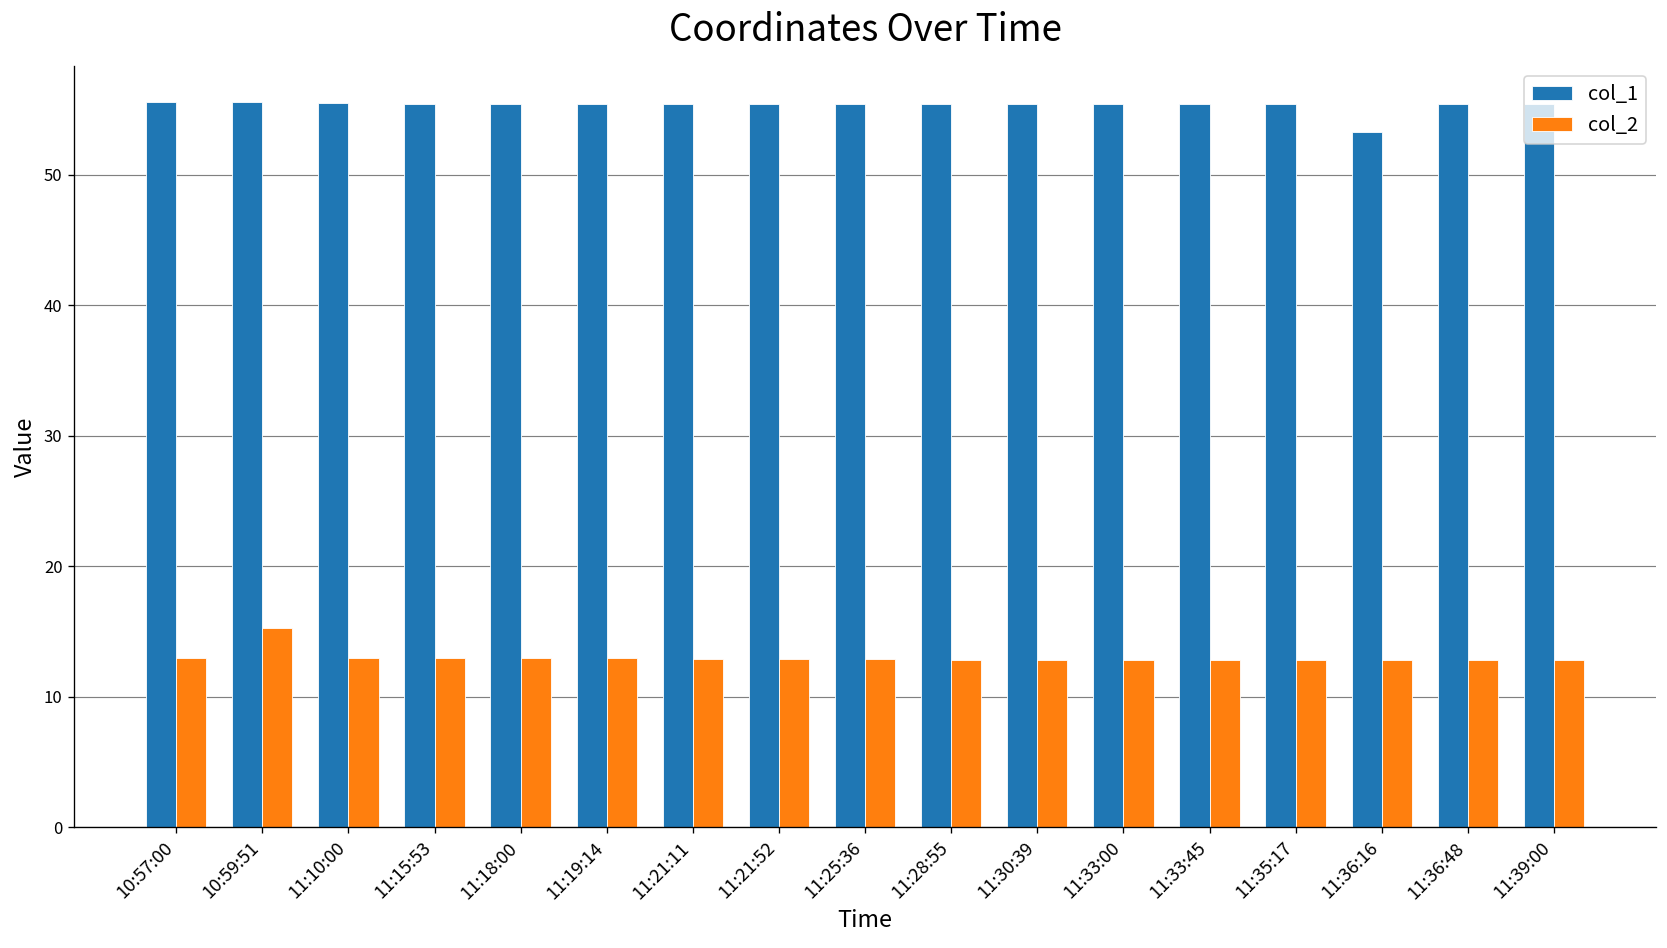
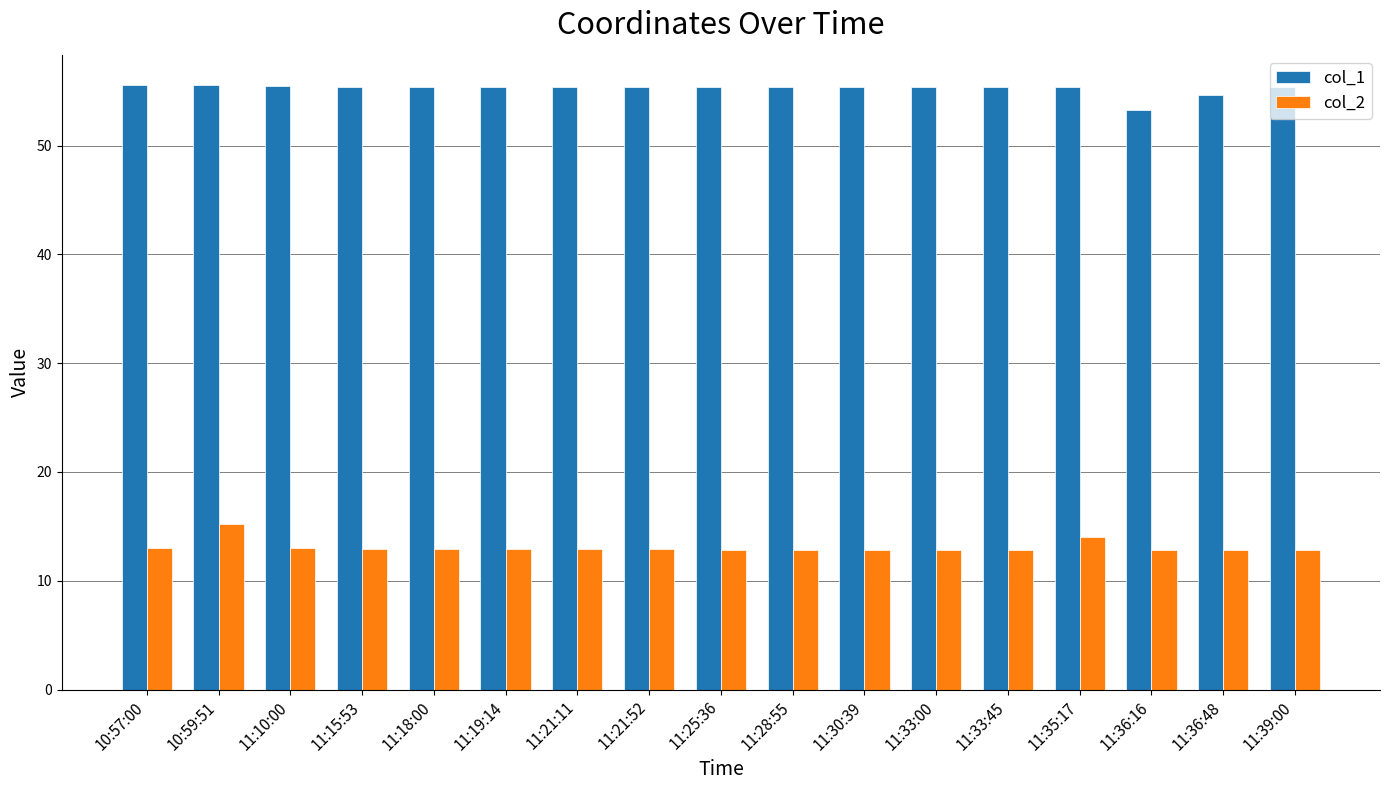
  {
    "col_1": {
      "10:57:00": 55.6,
      "10:59:51": 55.6,
      "11:10:00": 55.5,
      "11:15:53": 55.4,
      "11:18:00": 55.4,
      "11:19:14": 55.4,
      "11:21:11": 55.4,
      "11:21:52": 55.4,
      "11:25:36": 55.4,
      "11:28:55": 55.4,
      "11:30:39": 55.4,
      "11:33:00": 55.4,
      "11:33:45": 55.4,
      "11:35:17": 55.4,
      "11:36:16": 53.3,
-     "11:36:48": 55.4
+     "11:36:48": 54.6
    },
    "col_2": {
      "10:57:00": 13.0,
      "10:59:51": 15.2,
      "11:10:00": 13.0,
      "11:15:53": 13.0,
      "11:18:00": 13.0,
      "11:19:14": 12.9,
      "11:21:11": 12.9,
      "11:21:52": 12.9,
      "11:25:36": 12.9,
      "11:28:55": 12.9,
      "11:30:39": 12.9,
      "11:33:00": 12.8,
      "11:33:45": 12.8,
-     "11:35:17": 12.8,
+     "11:35:17": 14.1,
      "11:36:16": 12.8,
      "11:36:48": 12.8,
      "11:39:00": 12.9
    }
  }
